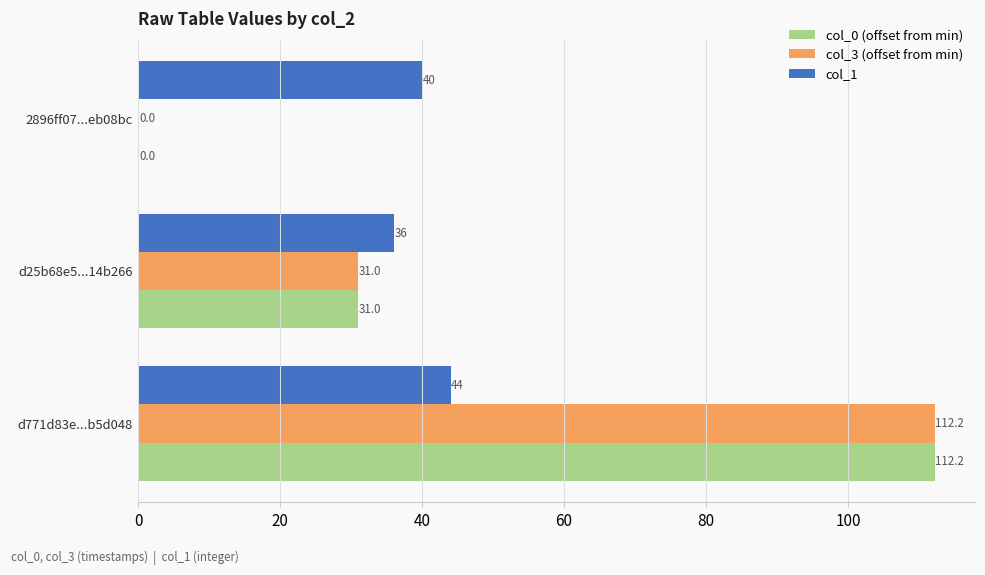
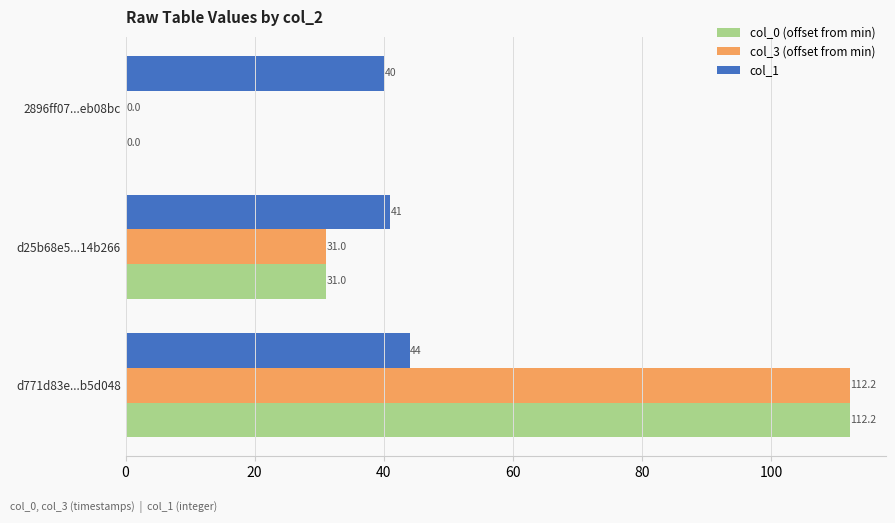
  {
    "col_0 (offset from min)": {
      "2896ff07...eb08bc": 0.0,
      "d25b68e5...14b266": 31.0,
      "d771d83e...b5d048": 112.2
    },
    "col_3 (offset from min)": {
      "2896ff07...eb08bc": 0.0,
      "d25b68e5...14b266": 31.0,
      "d771d83e...b5d048": 112.2
    },
    "col_1": {
      "2896ff07...eb08bc": 40,
-     "d25b68e5...14b266": 36,
+     "d25b68e5...14b266": 41,
      "d771d83e...b5d048": 44
    }
  }
